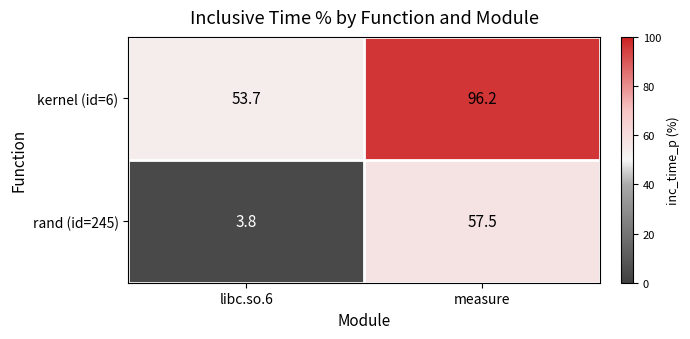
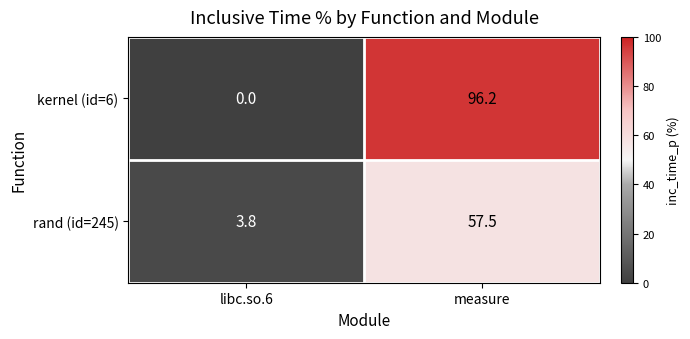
  {
    "kernel (id=6)": {
-     "libc.so.6": 53.7,
+     "libc.so.6": 0.0,
      "measure": 96.2
    },
    "rand (id=245)": {
      "libc.so.6": 3.8,
      "measure": 57.5
    }
  }
